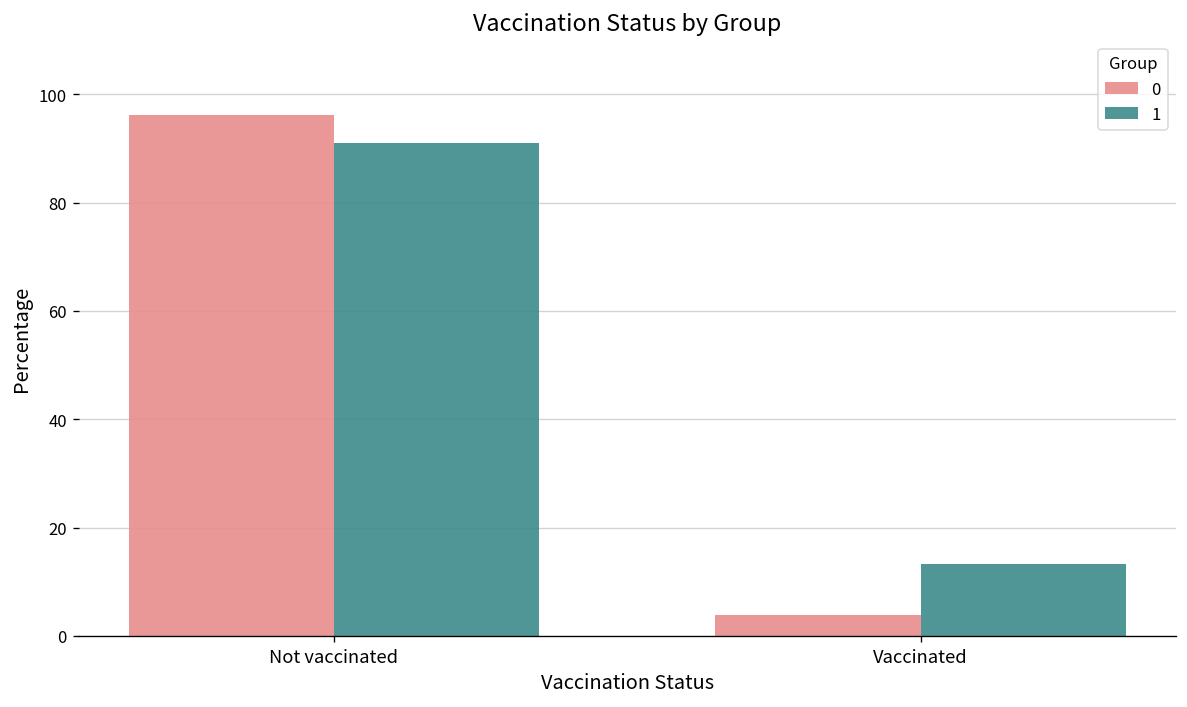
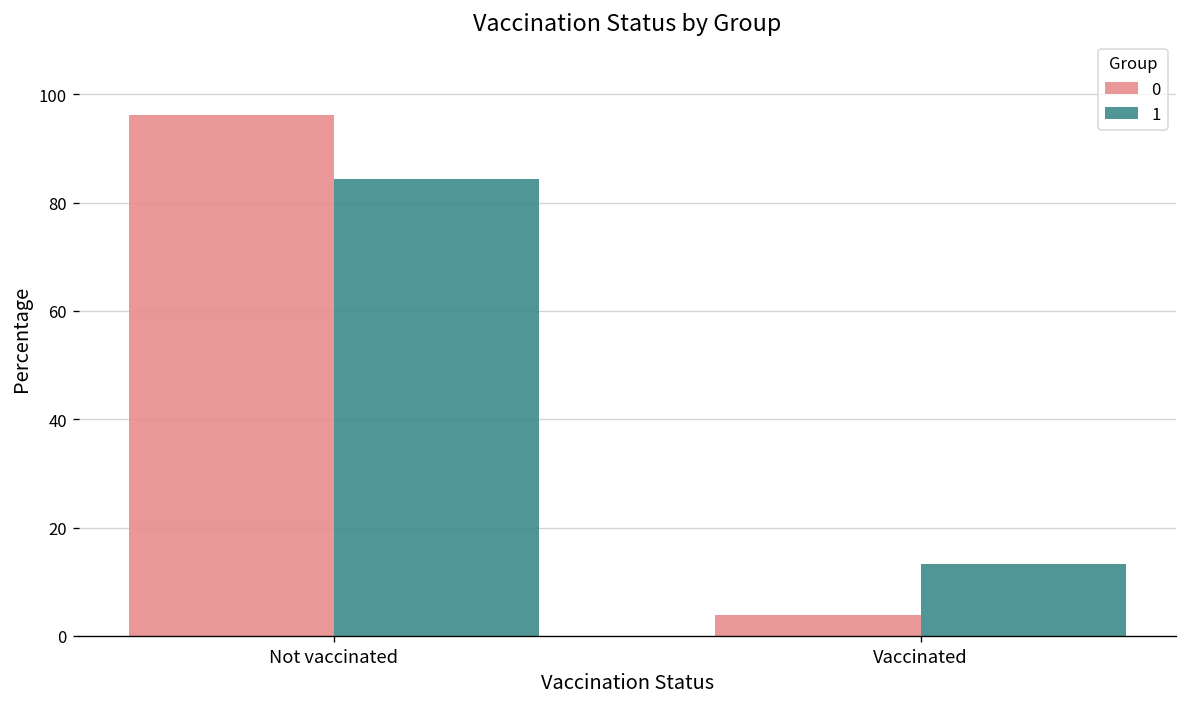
  {
    "0": {
      "Not vaccinated": 96,
      "Vaccinated": 4
    },
    "1": {
-     "Not vaccinated": 91,
+     "Not vaccinated": 84,
      "Vaccinated": 13
    }
  }
